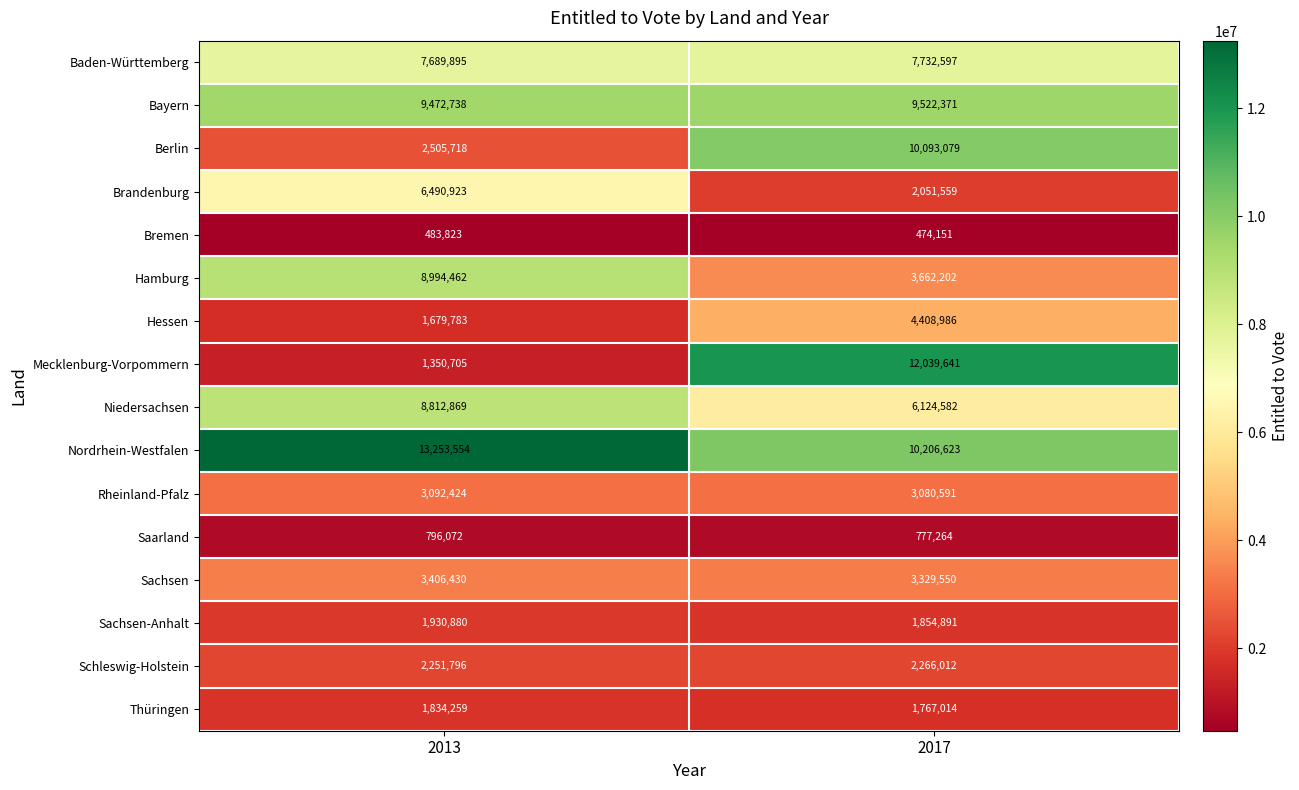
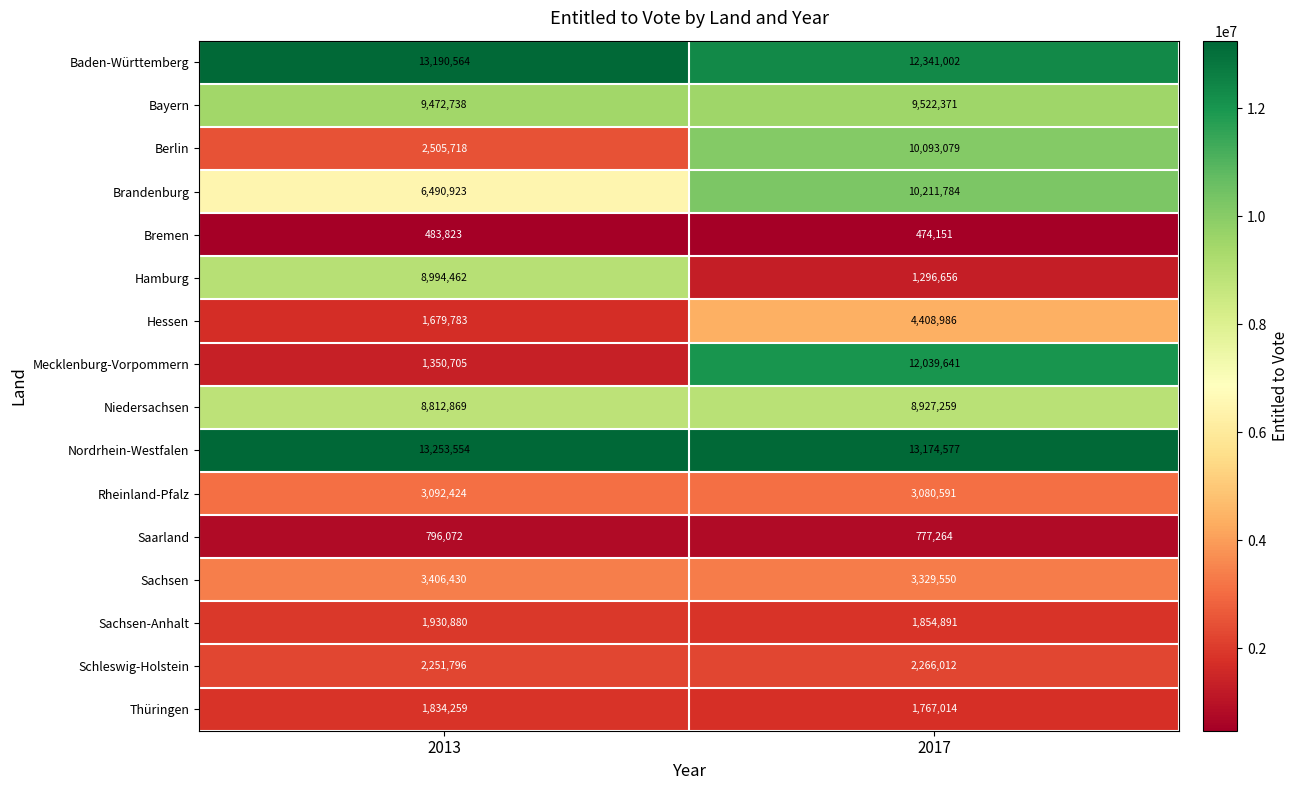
  {
    "Baden-Württemberg": {
-     "2013": "7,689,895",
-     "2017": "7,732,597"
+     "2013": "13,190,564",
+     "2017": "12,341,002"
    },
    "Bayern": {
      "2013": "9,472,738",
      "2017": "9,522,371"
    },
    "Berlin": {
      "2013": "2,505,718",
      "2017": "10,093,079"
    },
    "Brandenburg": {
      "2013": "6,490,923",
-     "2017": "2,051,559"
+     "2017": "10,211,784"
    },
    "Bremen": {
      "2013": "483,823",
      "2017": "474,151"
    },
    "Hamburg": {
      "2013": "8,994,462",
-     "2017": "3,662,202"
+     "2017": "1,296,656"
    },
    "Hessen": {
      "2013": "1,679,783",
      "2017": "4,408,986"
    },
    "Mecklenburg-Vorpommern": {
      "2013": "1,350,705",
      "2017": "12,039,641"
    },
    "Niedersachsen": {
      "2013": "8,812,869",
-     "2017": "6,124,582"
+     "2017": "8,927,259"
    },
    "Nordrhein-Westfalen": {
      "2013": "13,253,554",
-     "2017": "10,206,623"
+     "2017": "13,174,577"
    },
    "Rheinland-Pfalz": {
      "2013": "3,092,424",
      "2017": "3,080,591"
    },
    "Saarland": {
      "2013": "796,072",
      "2017": "777,264"
    },
    "Sachsen": {
      "2013": "3,406,430",
      "2017": "3,329,550"
    },
    "Sachsen-Anhalt": {
      "2013": "1,930,880",
      "2017": "1,854,891"
    },
    "Schleswig-Holstein": {
      "2013": "2,251,796",
      "2017": "2,266,012"
    },
    "Thüringen": {
      "2013": "1,834,259",
      "2017": "1,767,014"
    }
  }
